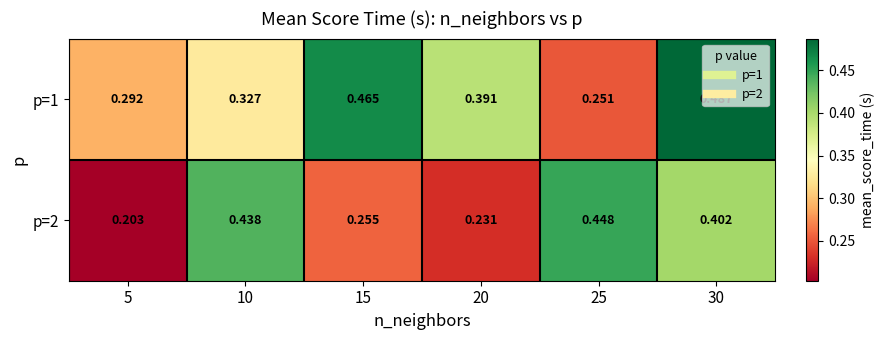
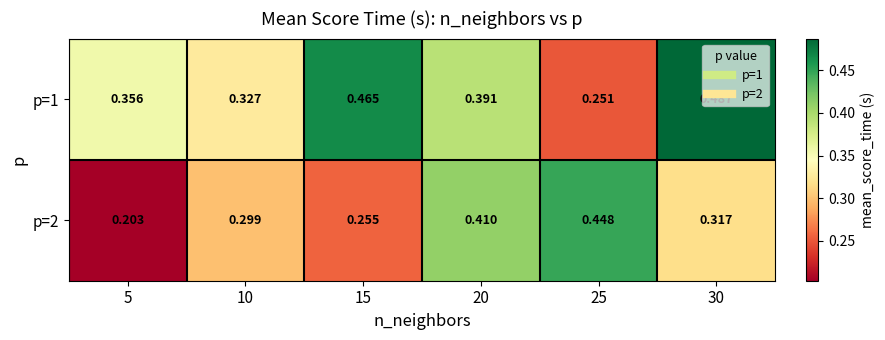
  {
    "p=1": {
-     "5": 0.292,
+     "5": 0.356,
      "10": 0.327,
      "15": 0.465,
      "20": 0.391,
      "25": 0.251
    },
    "p=2": {
      "5": 0.203,
-     "10": 0.438,
+     "10": 0.299,
      "15": 0.255,
-     "20": 0.231,
+     "20": 0.410,
      "25": 0.448,
-     "30": 0.402
+     "30": 0.317
    }
  }
